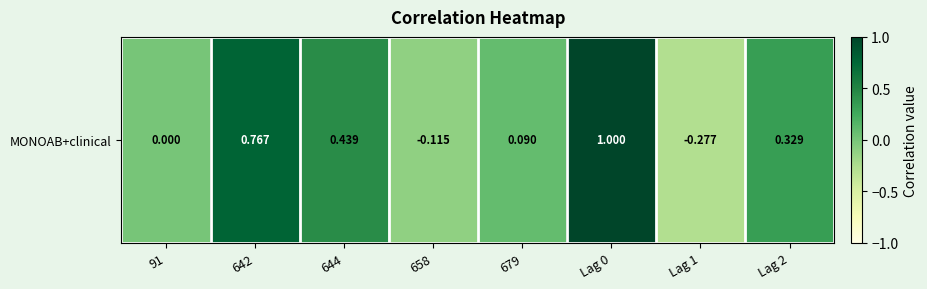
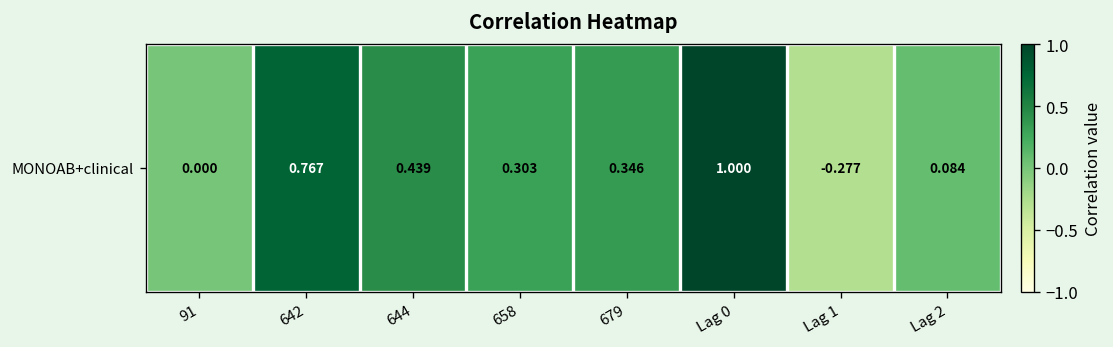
  {
    "MONOAB+clinical": {
      "91": 0.000,
      "642": 0.767,
      "644": 0.439,
-     "658": -0.115,
-     "679": 0.090,
+     "658": 0.303,
+     "679": 0.346,
      "Lag 0": 1.000,
      "Lag 1": -0.277,
-     "Lag 2": 0.329
+     "Lag 2": 0.084
    }
  }
